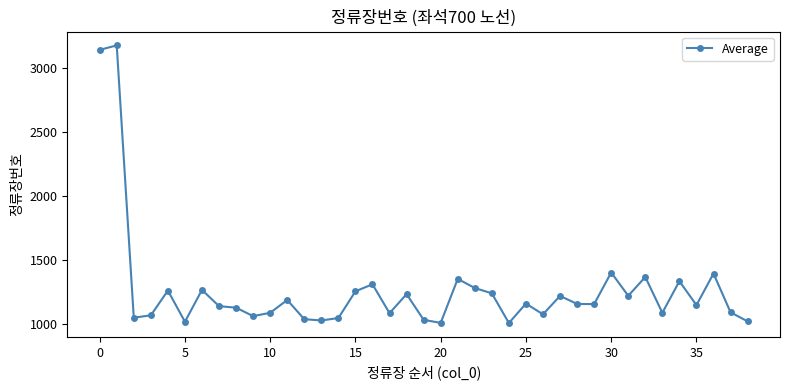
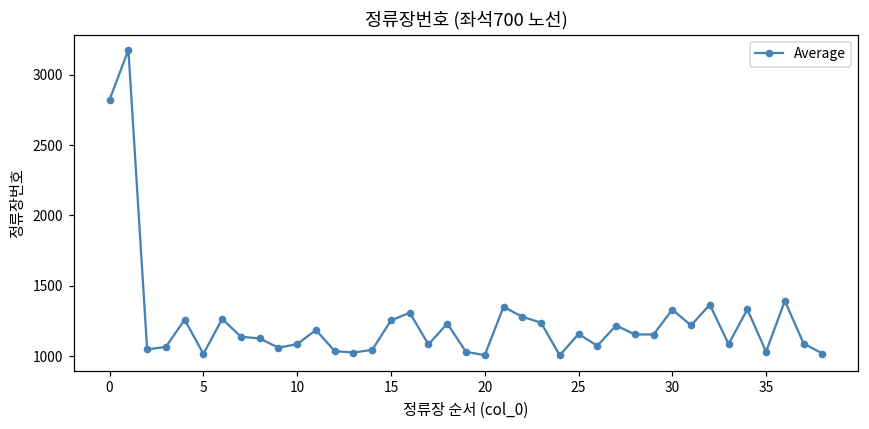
  {
-   "0": 3140,
+   "0": 2820,
    "5": 1020,
    "10": 1090,
    "15": 1250,
    "20": 1010,
    "25": 1160,
-   "30": 1400,
-   "35": 1150
+   "30": 1330,
+   "35": 1030
  }
